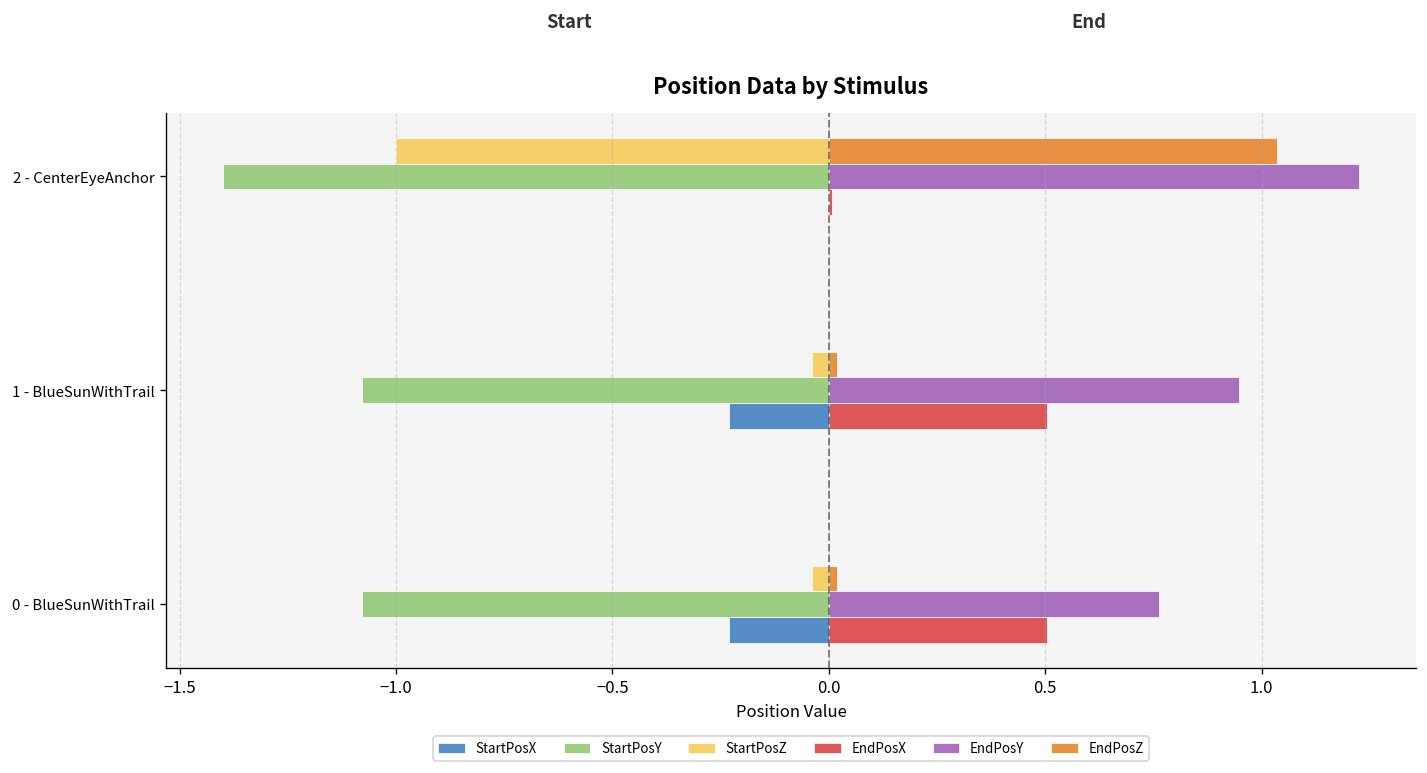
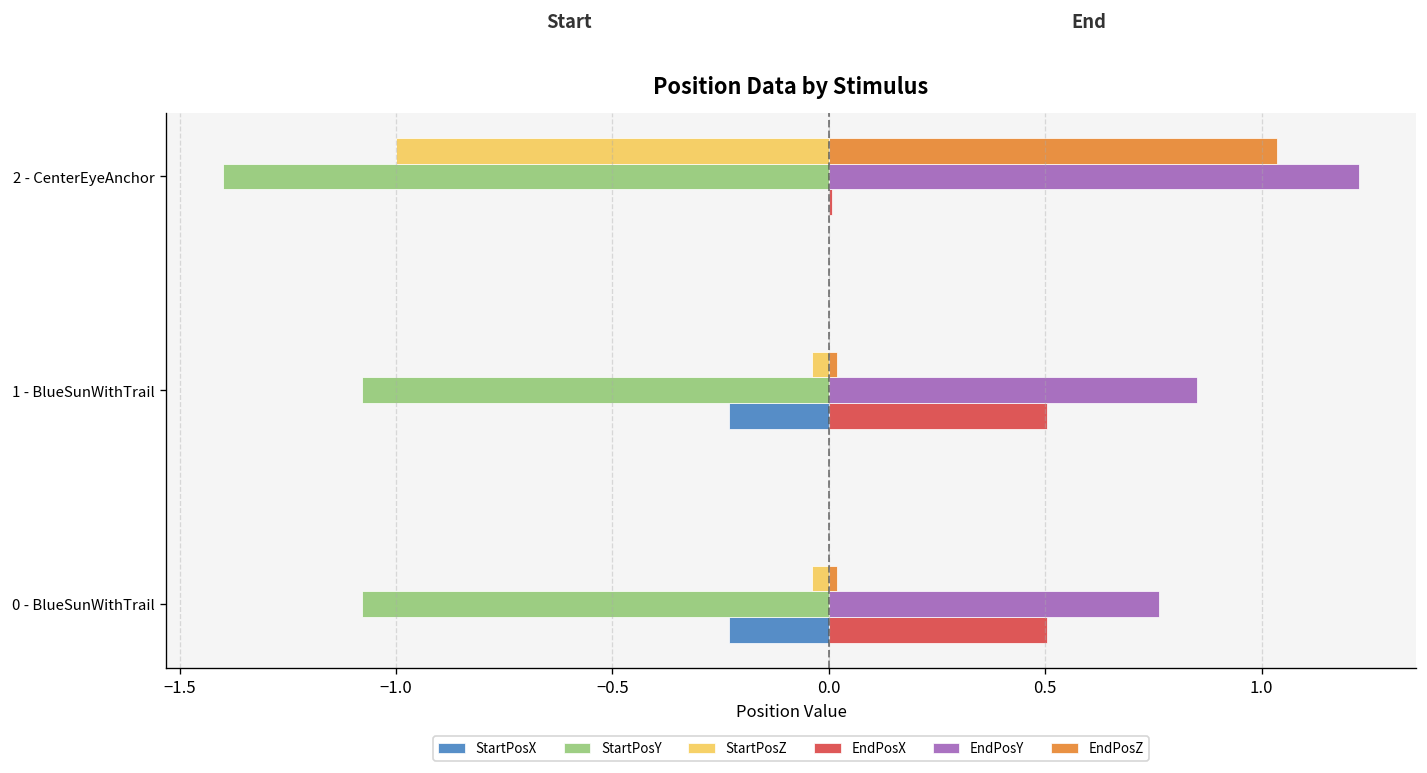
  {
    "StartPosX": {
      "2 - CenterEyeAnchor": 0.00,
      "1 - BlueSunWithTrail": -0.23,
      "0 - BlueSunWithTrail": -0.23
    },
    "StartPosY": {
      "2 - CenterEyeAnchor": -1.40,
      "1 - BlueSunWithTrail": -1.08,
      "0 - BlueSunWithTrail": -1.08
    },
    "StartPosZ": {
      "2 - CenterEyeAnchor": -1.00,
      "1 - BlueSunWithTrail": -0.04,
      "0 - BlueSunWithTrail": -0.04
    },
    "EndPosX": {
      "2 - CenterEyeAnchor": 0.01,
      "1 - BlueSunWithTrail": 0.50,
      "0 - BlueSunWithTrail": 0.50
    },
    "EndPosY": {
      "2 - CenterEyeAnchor": 1.23,
-     "1 - BlueSunWithTrail": 0.95,
+     "1 - BlueSunWithTrail": 0.85,
      "0 - BlueSunWithTrail": 0.76
    },
    "EndPosZ": {
      "2 - CenterEyeAnchor": 1.03,
      "1 - BlueSunWithTrail": 0.02,
      "0 - BlueSunWithTrail": 0.02
    }
  }
